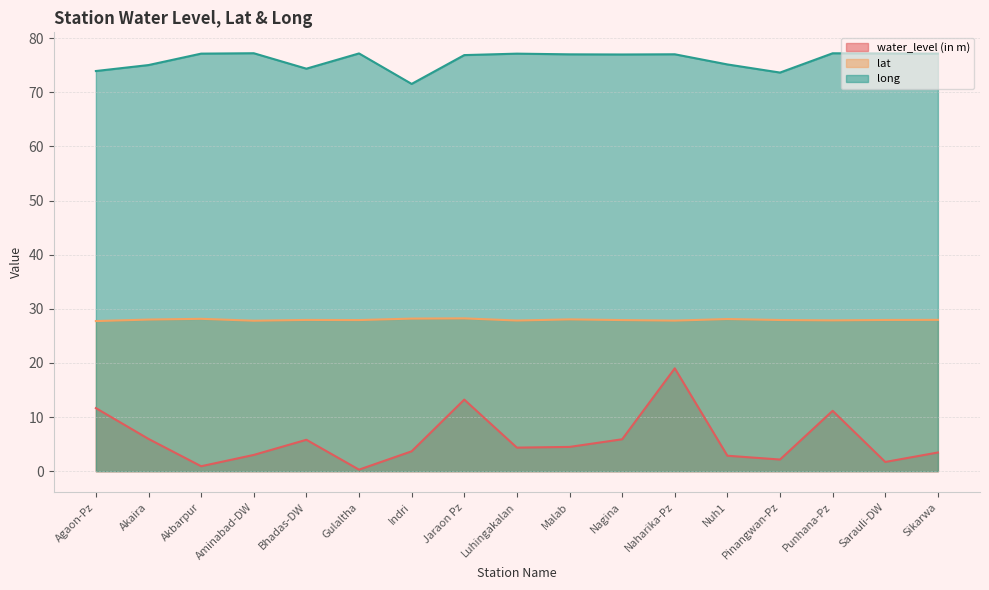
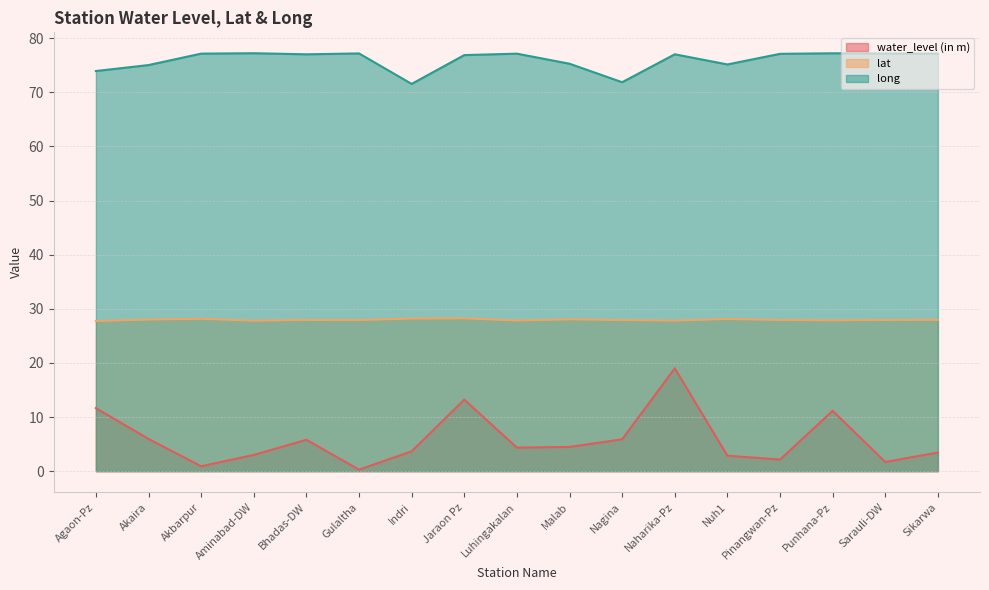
  {
    "long": {
      "Agaon-Pz": 74,
      "Akaira": 75,
      "Akbarpur": 77,
      "Aminabad-DW": 77,
-     "Bhadas-DW": 74,
+     "Bhadas-DW": 77,
      "Gulaltha": 77,
      "Indri": 72,
      "Jaraon Pz": 77,
      "Luhingakalan": 77,
-     "Malab": 77,
-     "Nagina": 77,
+     "Malab": 75,
+     "Nagina": 72,
      "Naharika-Pz": 77,
      "Nuh1": 75,
-     "Pinangwan-Pz": 74,
+     "Pinangwan-Pz": 77,
      "Punhana-Pz": 77
    }
  }
